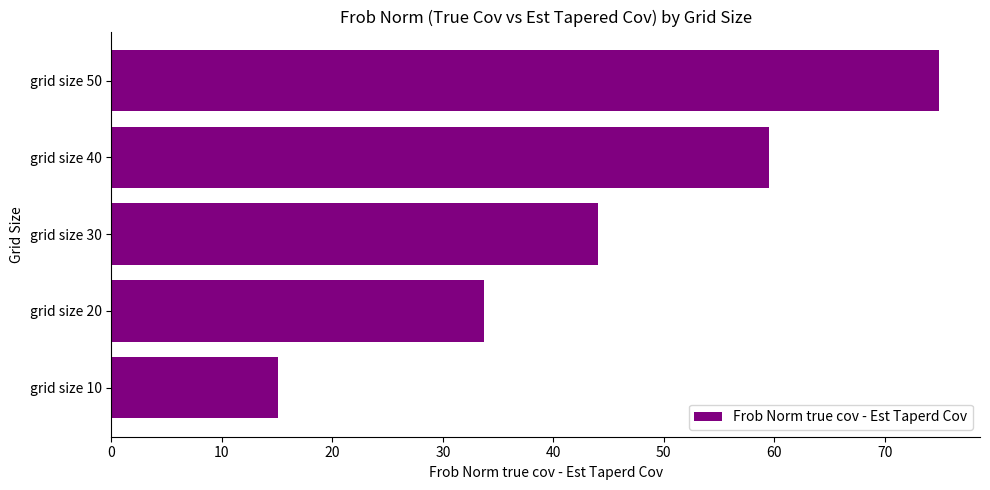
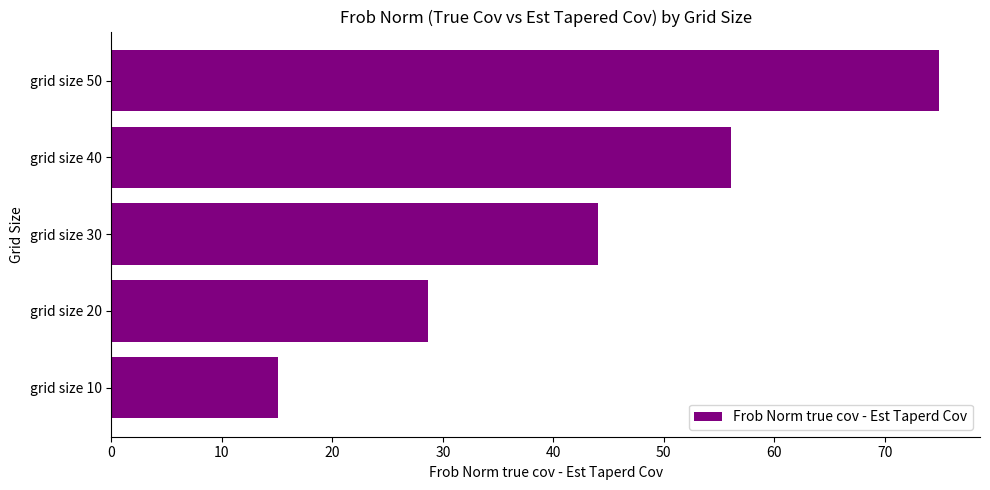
  {
    "grid size 50": 74.9,
-   "grid size 40": 59.5,
+   "grid size 40": 56.1,
    "grid size 30": 44.1,
-   "grid size 20": 33.7,
+   "grid size 20": 28.7,
    "grid size 10": 15.1
  }
